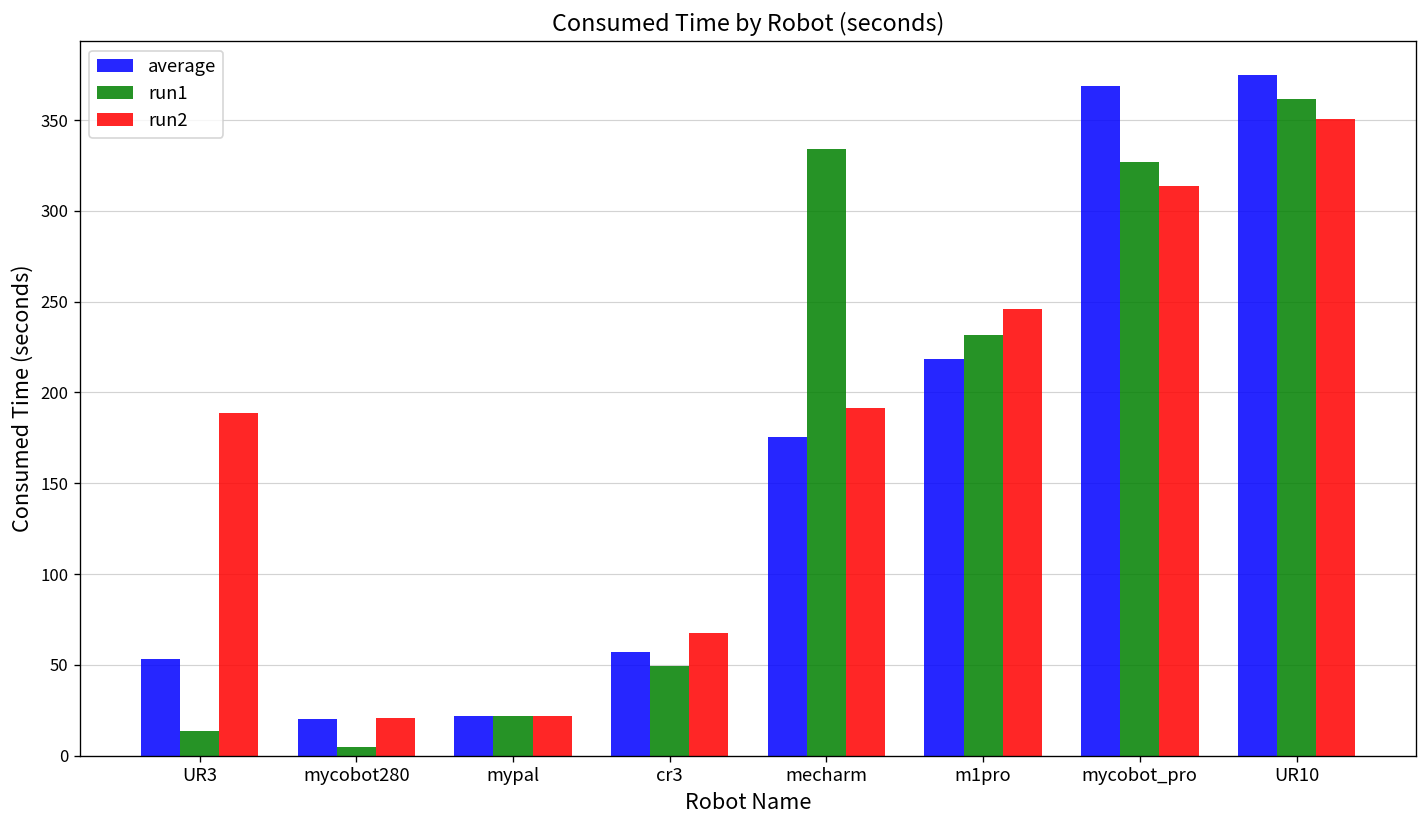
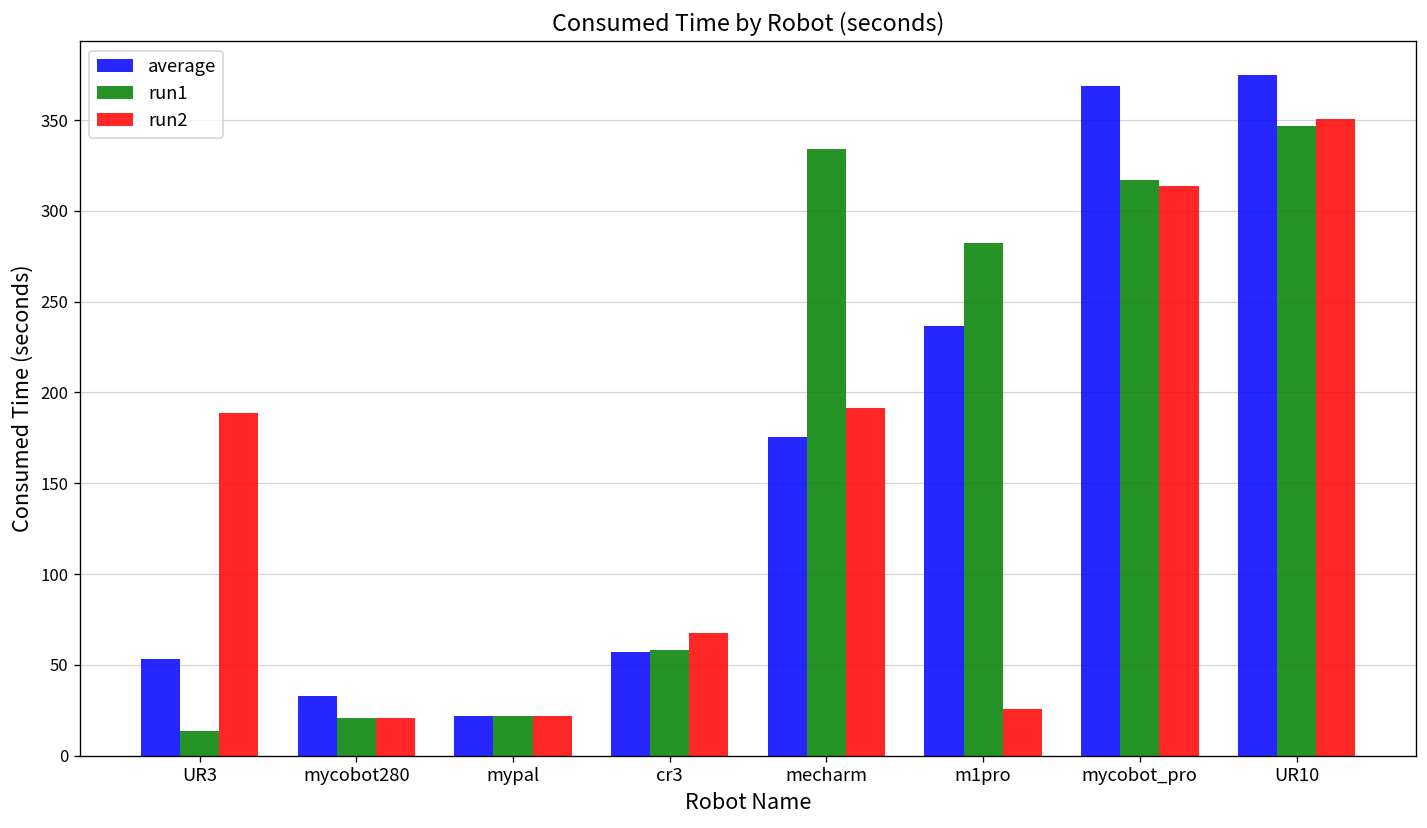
  {
    "average": {
      "UR3": 53,
-     "mycobot280": 20,
+     "mycobot280": 33,
      "mypal": 22,
      "cr3": 57,
      "mecharm": 175,
-     "m1pro": 219,
+     "m1pro": 237,
      "mycobot_pro": 369,
      "UR10": 375
    },
    "run1": {
      "UR3": 14,
-     "mycobot280": 5,
+     "mycobot280": 21,
      "mypal": 22,
-     "cr3": 50,
+     "cr3": 58,
      "mecharm": 334,
-     "m1pro": 232,
-     "mycobot_pro": 327,
-     "UR10": 362
+     "m1pro": 282,
+     "mycobot_pro": 317,
+     "UR10": 347
    },
    "run2": {
      "UR3": 188,
      "mycobot280": 21,
      "mypal": 22,
      "cr3": 67,
      "mecharm": 192,
-     "m1pro": 246,
+     "m1pro": 26,
      "mycobot_pro": 314,
      "UR10": 351
    }
  }
